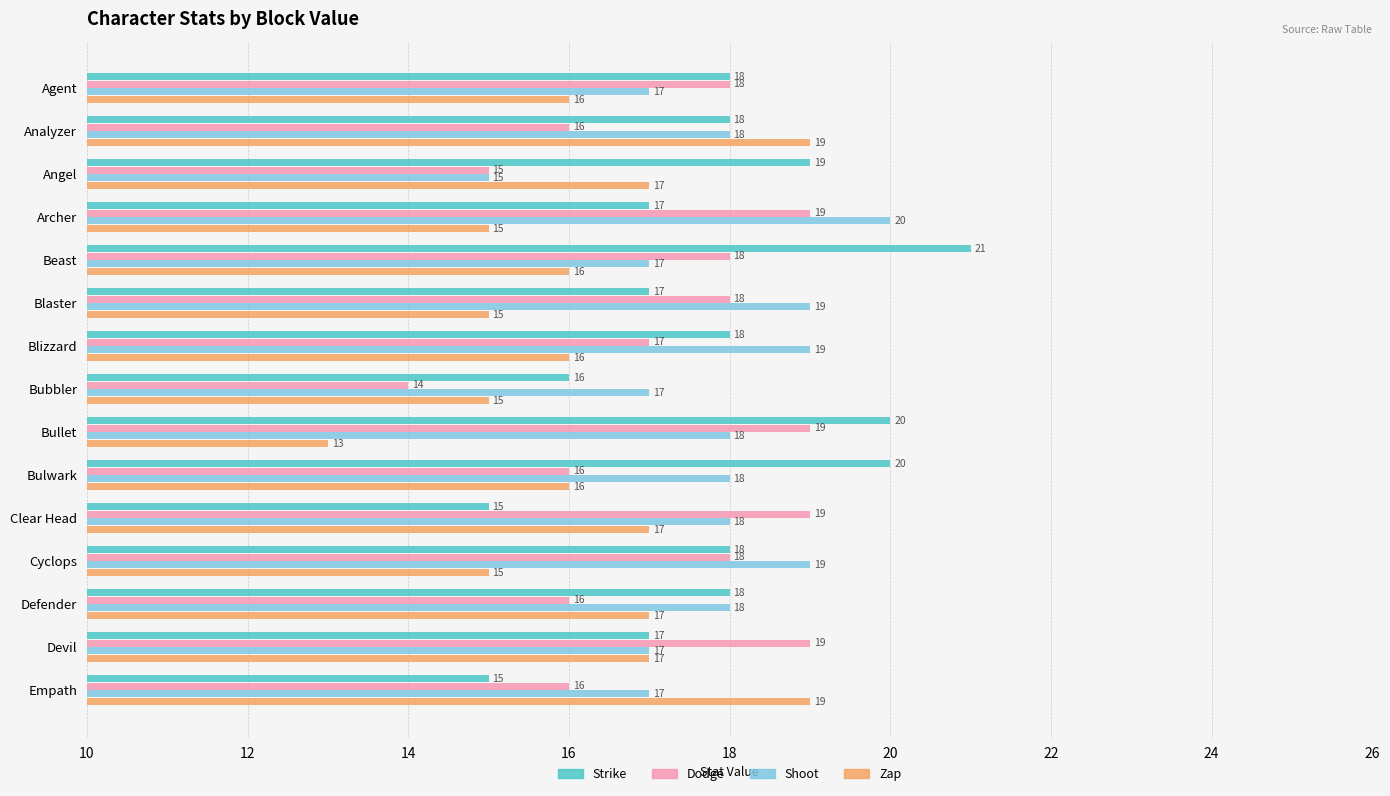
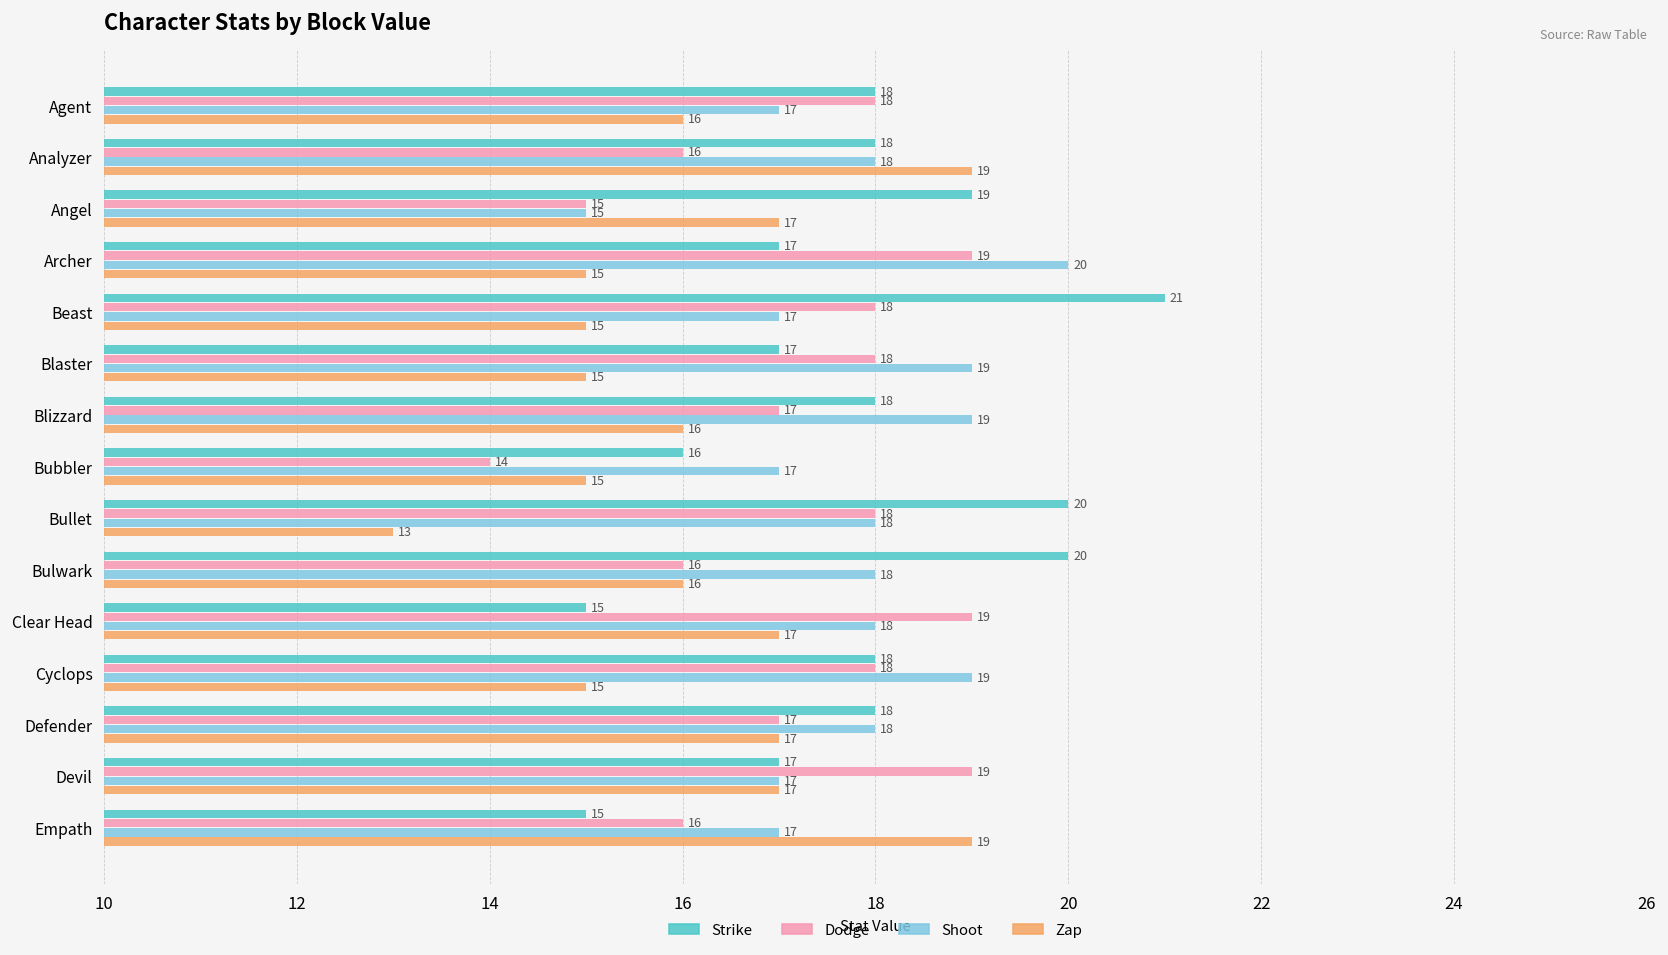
  {
    "Dodge": {
      "Analyzer": 16,
      "Archer": 19,
      "Beast": 18,
      "Blaster": 18,
      "Blizzard": 17,
      "Bubbler": 14,
-     "Bullet": 19,
+     "Bullet": 18,
      "Bulwark": 16,
      "Clear Head": 19,
-     "Defender": 16,
+     "Defender": 17,
      "Devil": 19,
      "Empath": 16
    },
    "Zap": {
      "Agent": 16,
      "Analyzer": 19,
      "Angel": 17,
      "Archer": 15,
-     "Beast": 16,
+     "Beast": 15,
      "Blaster": 15,
      "Blizzard": 16,
      "Bubbler": 15,
      "Bullet": 13,
      "Bulwark": 16,
      "Clear Head": 17,
      "Cyclops": 15,
      "Defender": 17,
      "Empath": 19
    }
  }
